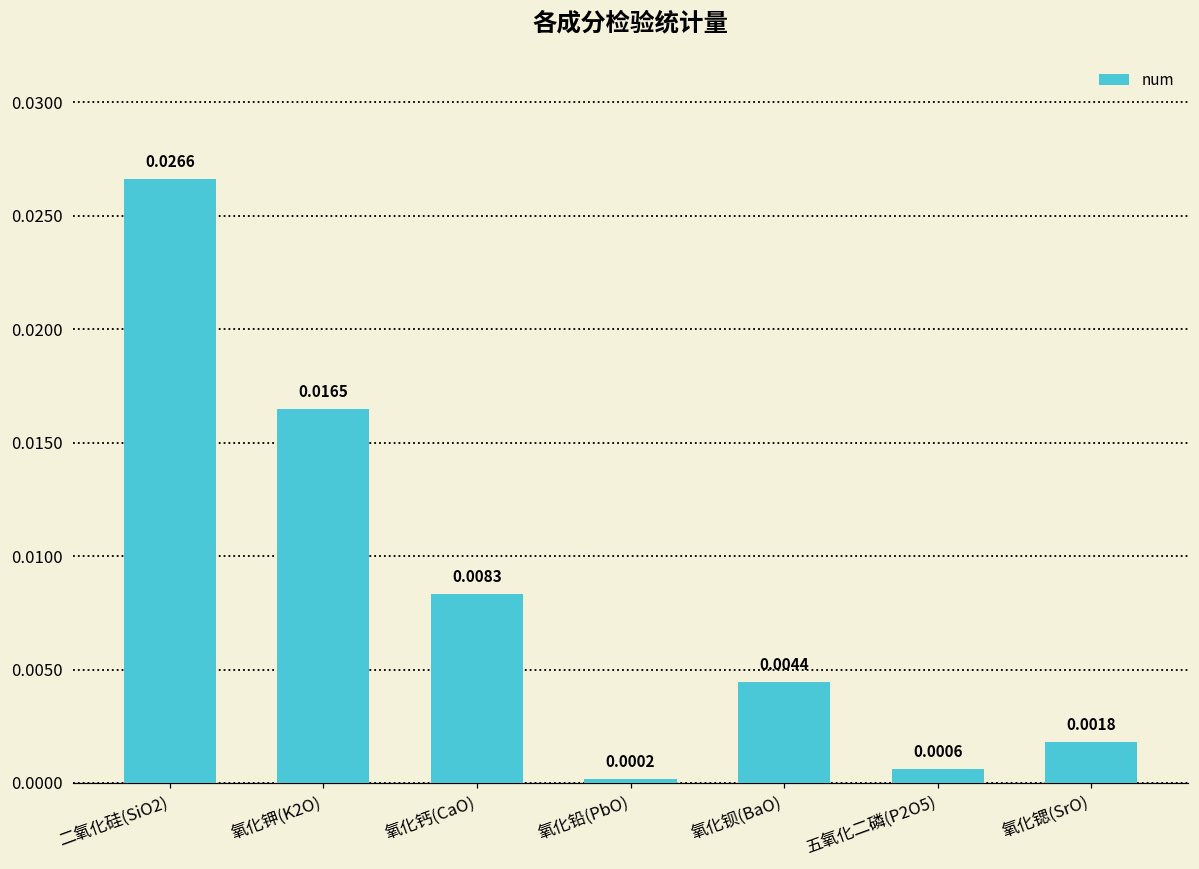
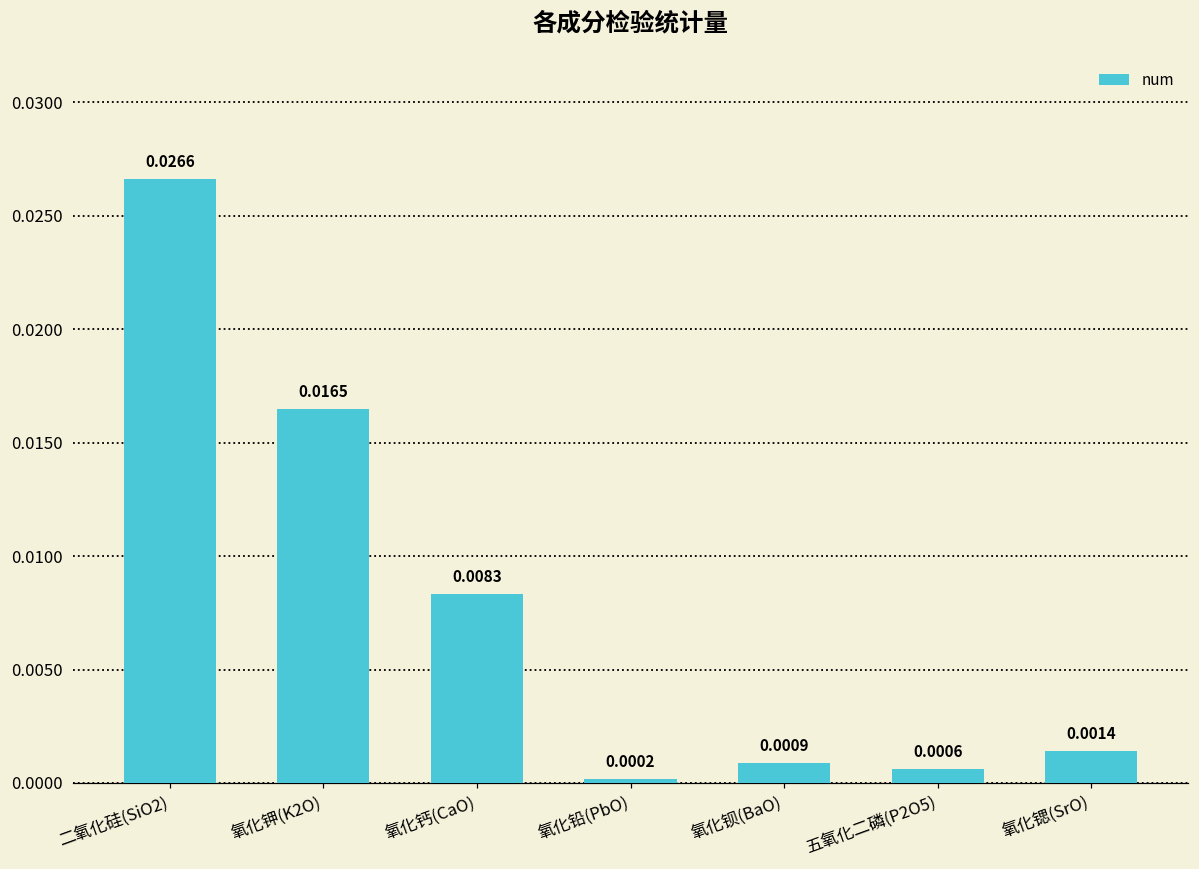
  {
    "二氧化硅(SiO2)": 0.0266,
    "氧化钾(K2O)": 0.0165,
    "氧化钙(CaO)": 0.0083,
    "氧化铅(PbO)": 0.0002,
-   "氧化钡(BaO)": 0.0044,
+   "氧化钡(BaO)": 0.0009,
    "五氧化二磷(P2O5)": 0.0006,
-   "氧化锶(SrO)": 0.0018
+   "氧化锶(SrO)": 0.0014
  }
